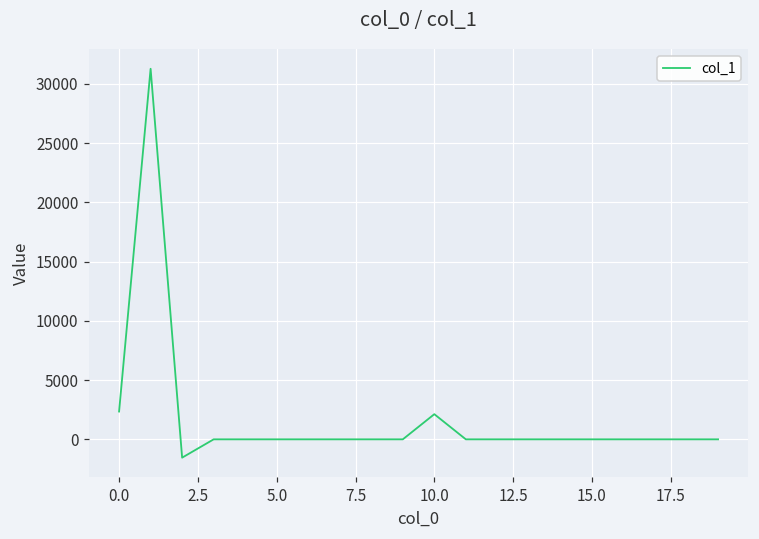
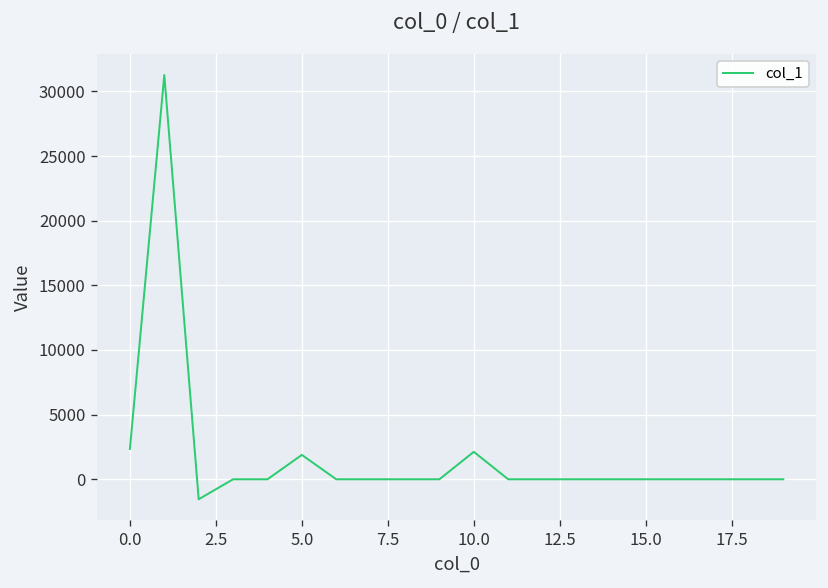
  {
    "0.0": 2300,
-   "5.0": 0,
+   "5.0": 1900,
    "10.0": 2100,
    "15.0": 0
  }
